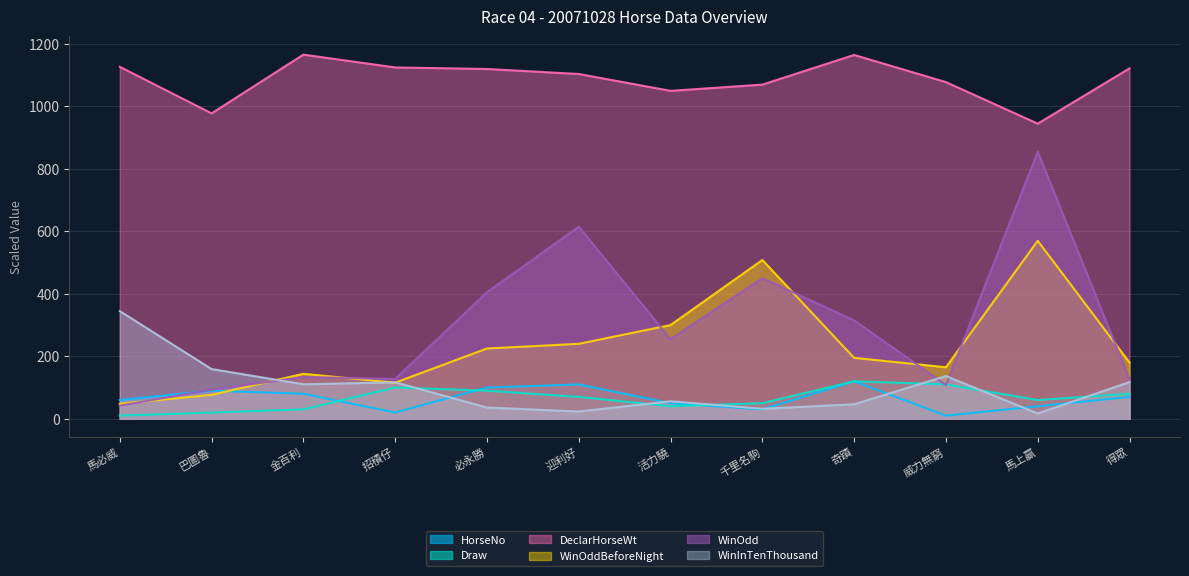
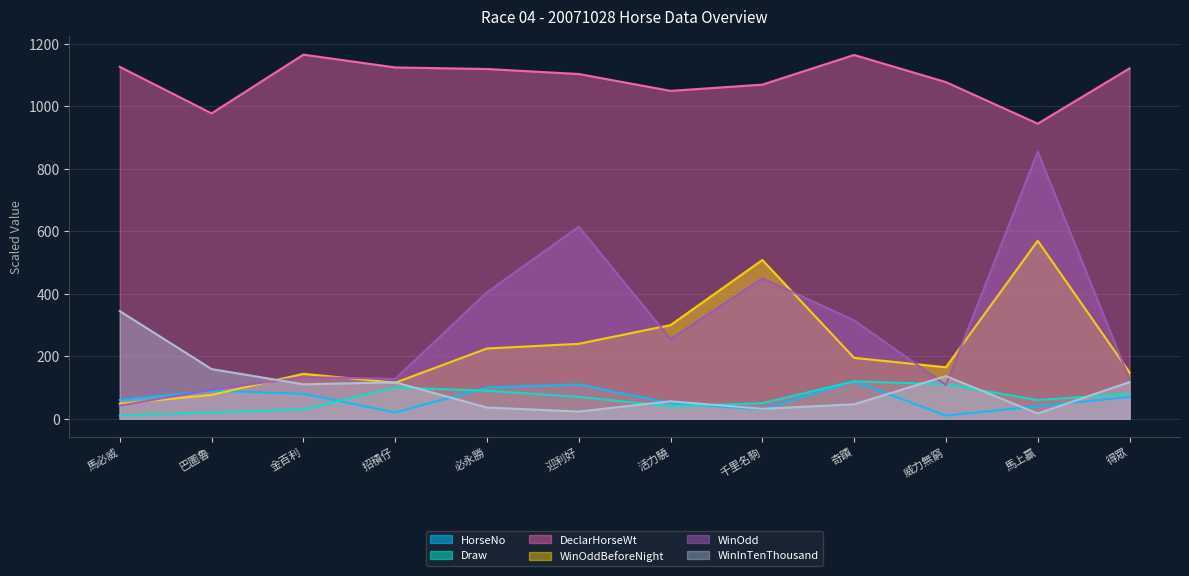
  {
    "WinOddBeforeNight": {
      "巴圖魯": 80,
      "金百利": 140,
      "必永勝": 230,
      "迎利好": 240,
      "活力驍": 300,
      "千里名駒": 510,
      "奇蹟": 200,
      "威力無窮": 170,
      "馬上贏": 570,
-     "得眾": 180
+     "得眾": 150
    }
  }
